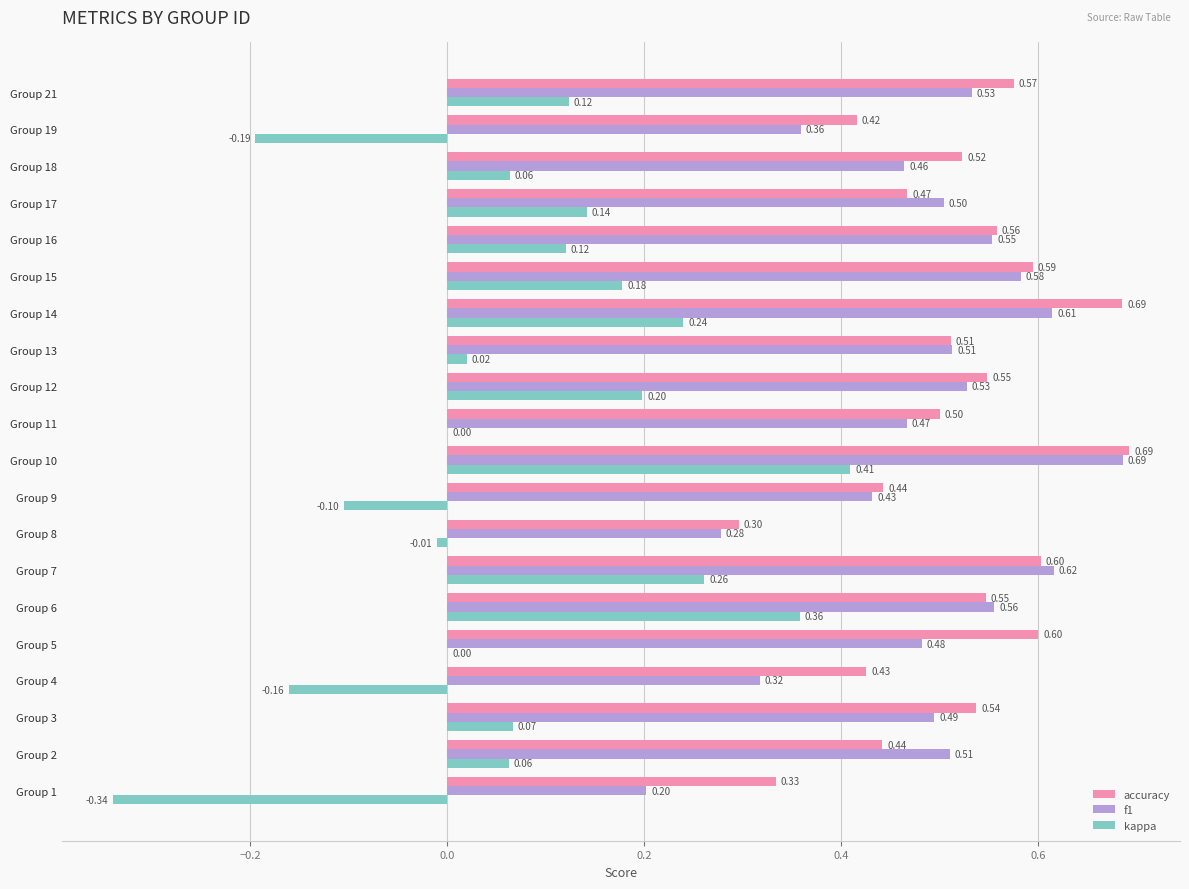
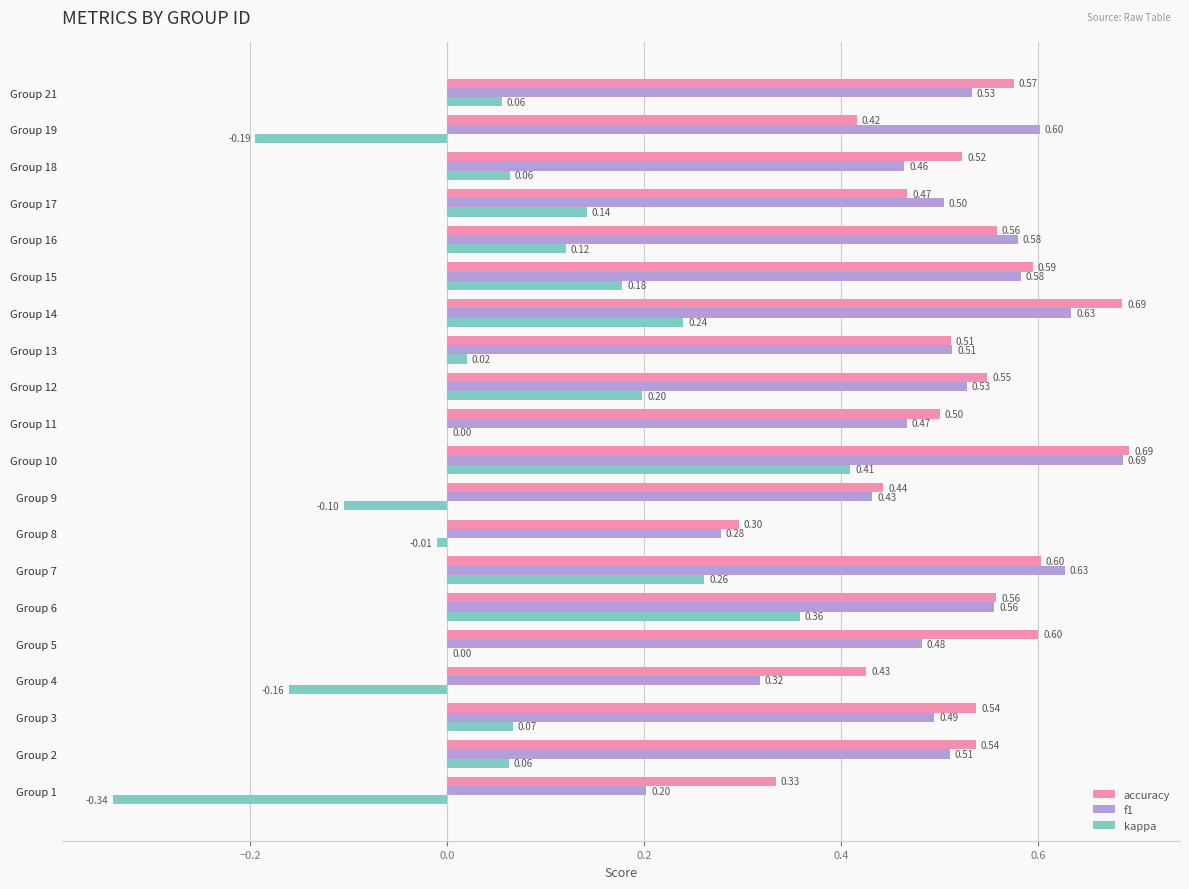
  {
    "accuracy": {
      "Group 21": 0.57,
      "Group 19": 0.42,
      "Group 18": 0.52,
      "Group 17": 0.47,
      "Group 16": 0.56,
      "Group 15": 0.59,
      "Group 14": 0.69,
      "Group 13": 0.51,
      "Group 12": 0.55,
      "Group 11": 0.50,
      "Group 10": 0.69,
      "Group 9": 0.44,
      "Group 8": 0.30,
      "Group 7": 0.60,
-     "Group 6": 0.55,
+     "Group 6": 0.56,
      "Group 5": 0.60,
      "Group 4": 0.43,
      "Group 3": 0.54,
-     "Group 2": 0.44,
+     "Group 2": 0.54,
      "Group 1": 0.33
    },
    "f1": {
      "Group 21": 0.53,
-     "Group 19": 0.36,
+     "Group 19": 0.60,
      "Group 18": 0.46,
      "Group 17": 0.50,
-     "Group 16": 0.55,
+     "Group 16": 0.58,
      "Group 15": 0.58,
-     "Group 14": 0.61,
+     "Group 14": 0.63,
      "Group 13": 0.51,
      "Group 12": 0.53,
      "Group 11": 0.47,
      "Group 9": 0.43,
      "Group 8": 0.28,
-     "Group 7": 0.62,
+     "Group 7": 0.63,
      "Group 6": 0.56,
      "Group 5": 0.48,
      "Group 4": 0.32,
      "Group 3": 0.49,
      "Group 2": 0.51,
      "Group 1": 0.20
    },
    "kappa": {
-     "Group 21": 0.12,
+     "Group 21": 0.06,
      "Group 19": -0.19,
      "Group 18": 0.06,
      "Group 17": 0.14,
      "Group 16": 0.12,
      "Group 15": 0.18,
      "Group 14": 0.24,
      "Group 13": 0.02,
      "Group 12": 0.20,
      "Group 11": 0.00,
      "Group 10": 0.41,
      "Group 9": -0.10,
      "Group 8": -0.01,
      "Group 7": 0.26,
      "Group 6": 0.36,
      "Group 5": 0.00,
      "Group 4": -0.16,
      "Group 3": 0.07,
      "Group 2": 0.06,
      "Group 1": -0.34
    }
  }
